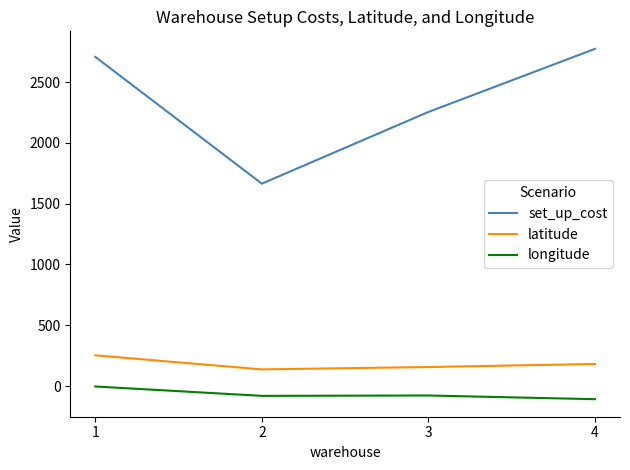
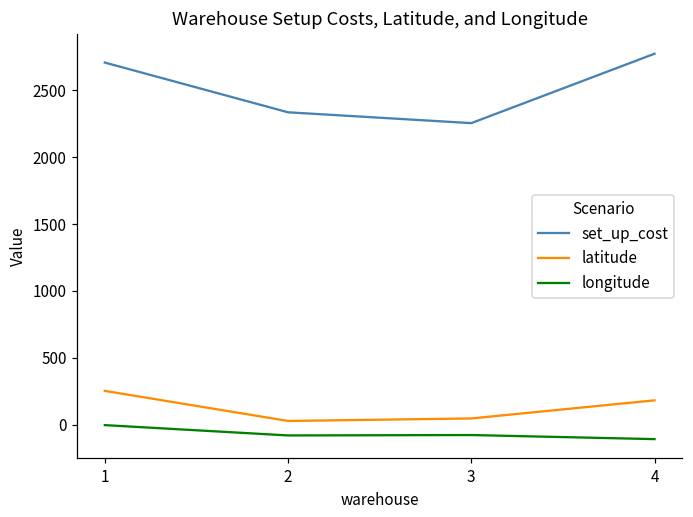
  {
    "set_up_cost": {
      "1": 2710,
-     "2": 1670,
+     "2": 2340,
      "3": 2260,
      "4": 2770
    },
    "latitude": {
      "1": 250,
-     "2": 140,
-     "3": 160,
+     "2": 30,
+     "3": 50,
      "4": 180
    },
    "longitude": {
      "1": 0,
      "2": -80,
      "3": -80,
      "4": -110
    }
  }
